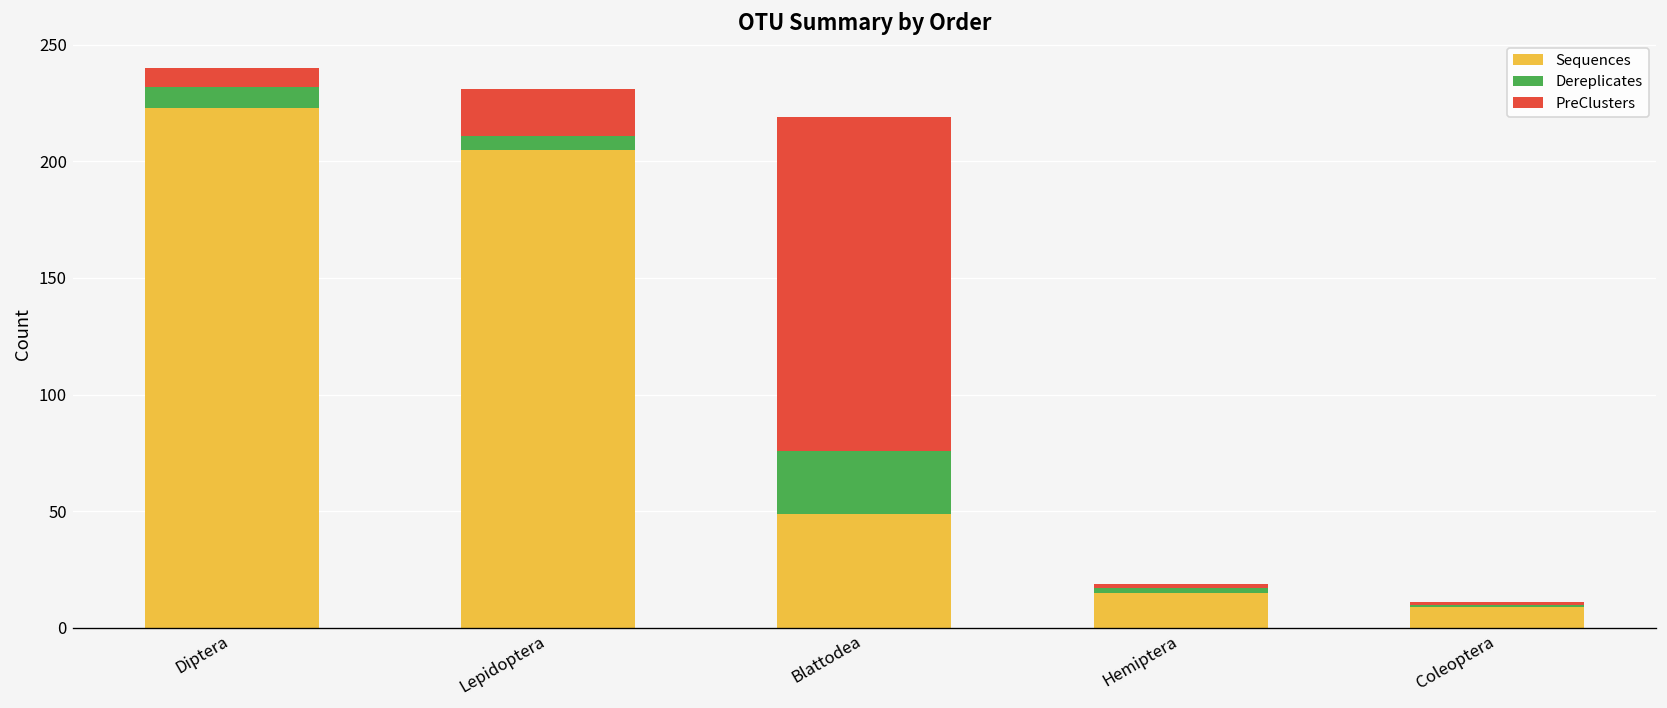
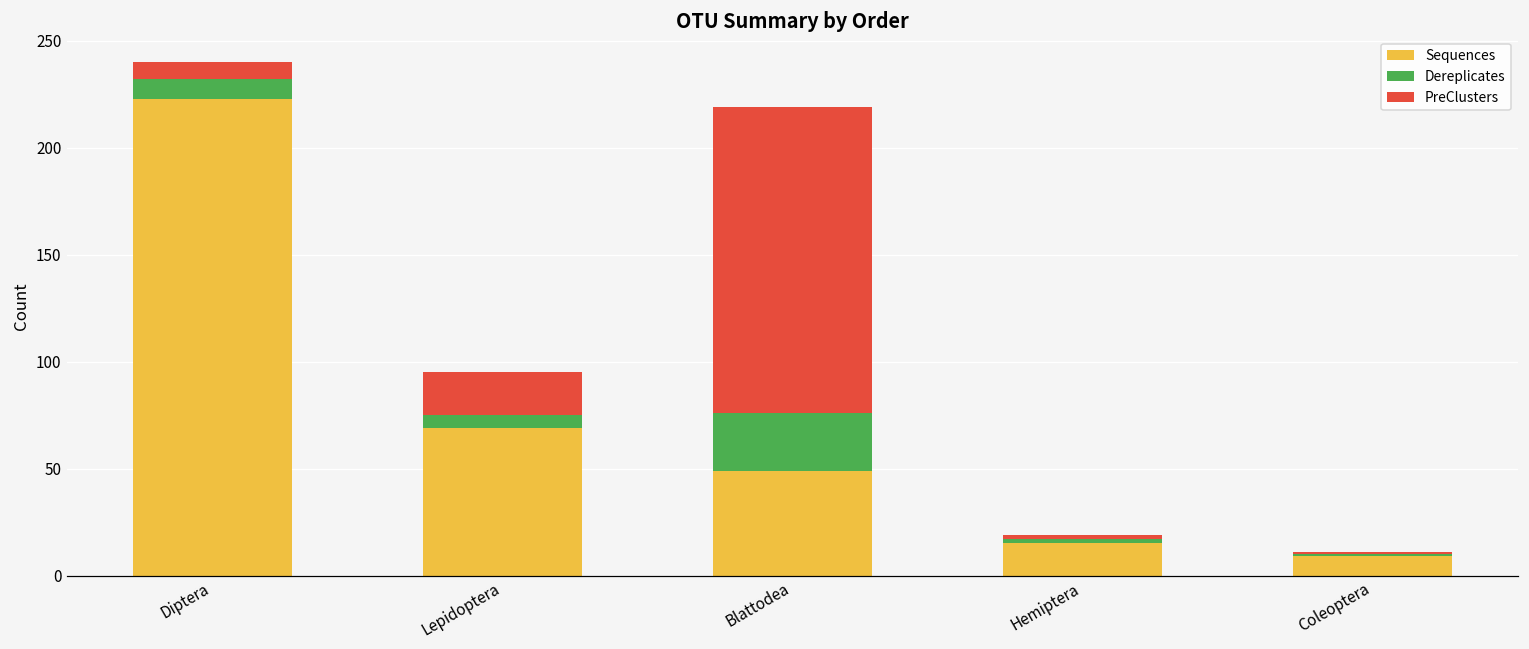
  {
    "Sequences": {
      "Diptera": 223,
-     "Lepidoptera": 205,
+     "Lepidoptera": 69,
      "Blattodea": 49,
      "Hemiptera": 15,
      "Coleoptera": 9
    },
    "Dereplicates": {
      "Diptera": 9,
      "Lepidoptera": 6,
      "Blattodea": 27,
      "Hemiptera": 2
    },
    "PreClusters": {
      "Diptera": 8,
      "Lepidoptera": 20,
      "Blattodea": 143,
      "Hemiptera": 2
    }
  }
